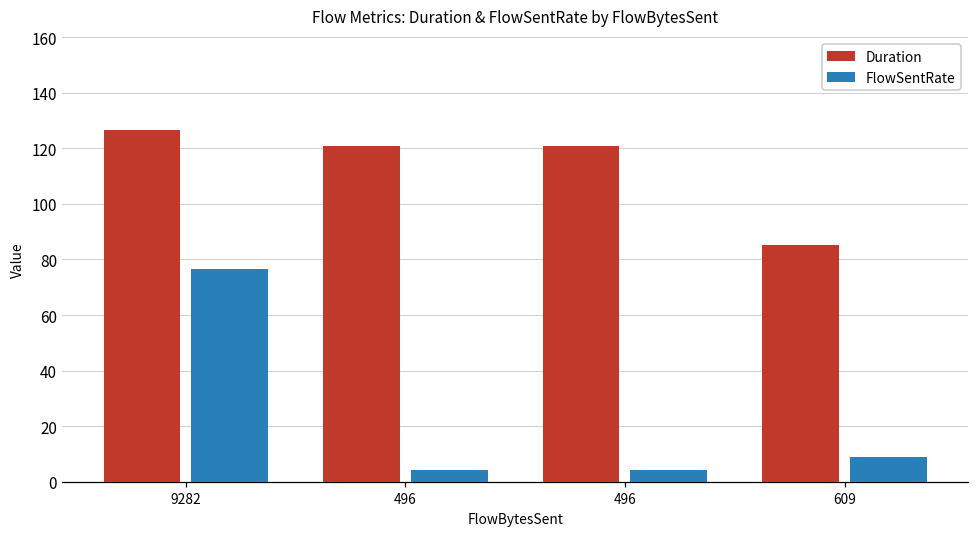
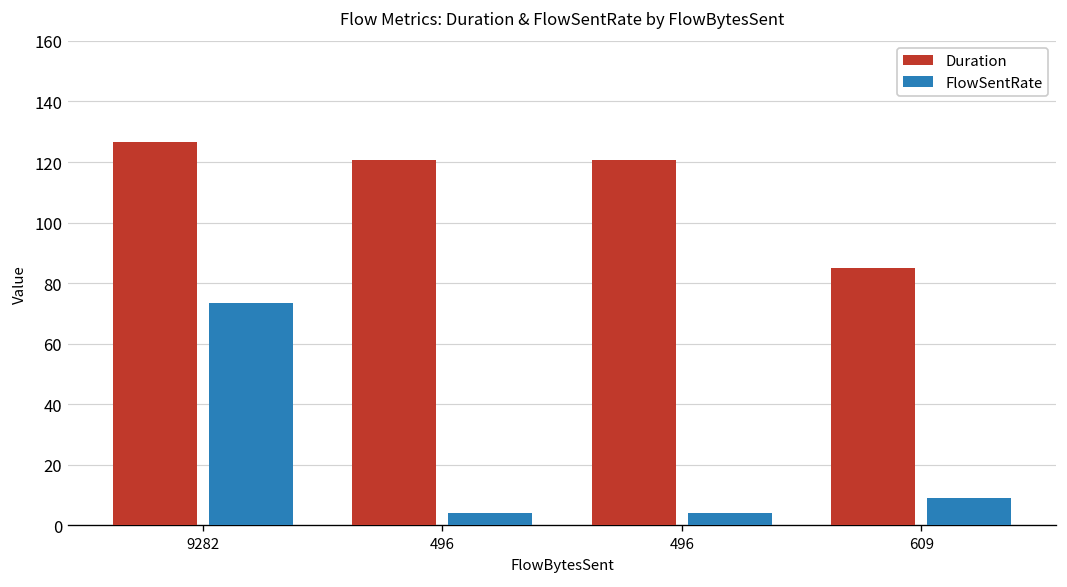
  {
    "Duration": {
      "9282": 126,
      "609": 85
    },
    "FlowSentRate": {
-     "9282": 77,
+     "9282": 73,
      "609": 9
    }
  }
